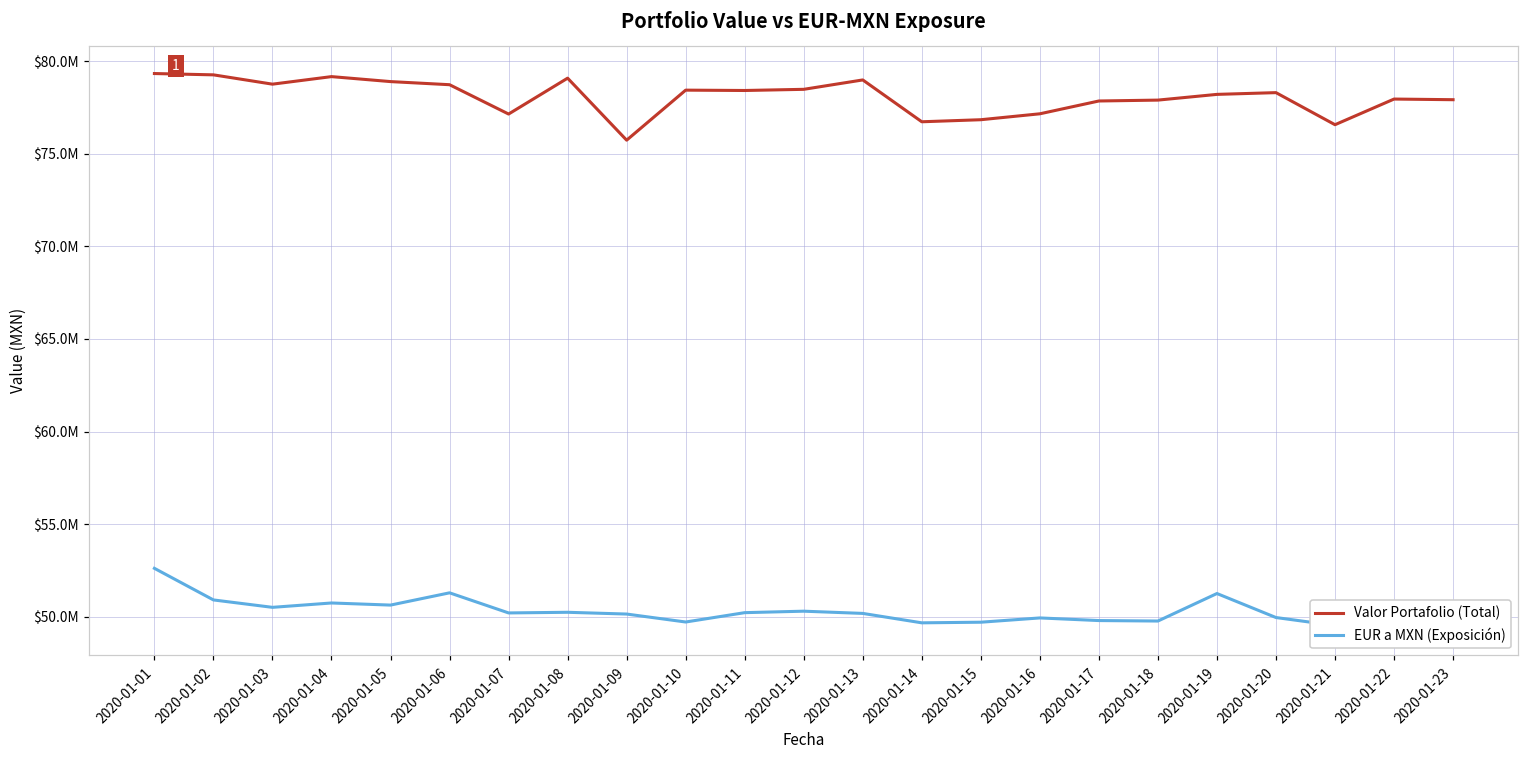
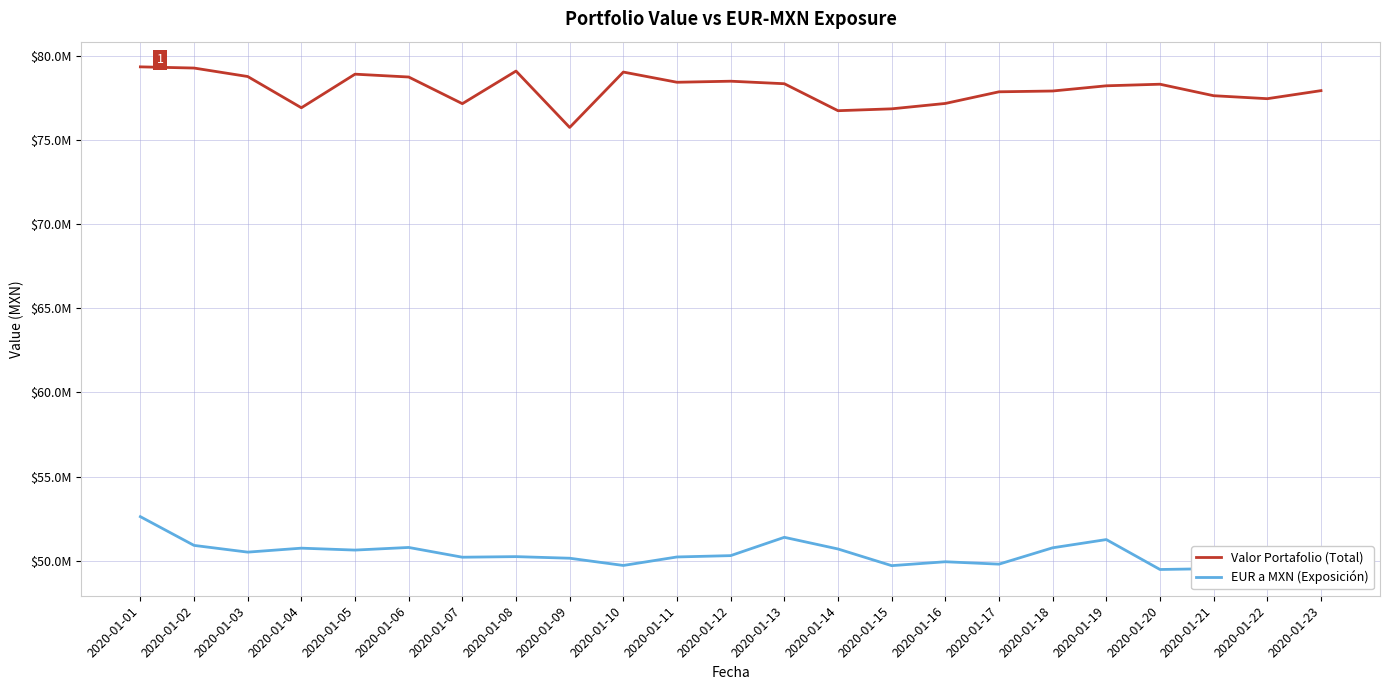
  {
    "Valor Portafolio (Total)": {
      "2020-01-02": "$79300000",
      "2020-01-03": "$78800000",
-     "2020-01-04": "$79200000",
+     "2020-01-04": "$76900000",
      "2020-01-05": "$78900000",
      "2020-01-06": "$78700000",
      "2020-01-07": "$77100000",
      "2020-01-08": "$79100000",
      "2020-01-09": "$75700000",
-     "2020-01-10": "$78400000",
+     "2020-01-10": "$79000000",
      "2020-01-11": "$78400000",
      "2020-01-12": "$78500000",
-     "2020-01-13": "$79000000",
+     "2020-01-13": "$78300000",
      "2020-01-14": "$76700000",
      "2020-01-15": "$76800000",
      "2020-01-16": "$77200000",
      "2020-01-17": "$77800000",
      "2020-01-18": "$77900000",
      "2020-01-19": "$78200000",
      "2020-01-20": "$78300000",
-     "2020-01-21": "$76600000",
-     "2020-01-22": "$78000000",
+     "2020-01-21": "$77600000",
+     "2020-01-22": "$77400000",
      "2020-01-23": "$77900000"
    },
    "EUR a MXN (Exposición)": {
      "2020-01-01": "$52600000",
      "2020-01-02": "$50900000",
      "2020-01-03": "$50500000",
      "2020-01-04": "$50700000",
      "2020-01-05": "$50600000",
-     "2020-01-06": "$51300000",
+     "2020-01-06": "$50800000",
      "2020-01-07": "$50200000",
      "2020-01-08": "$50200000",
      "2020-01-09": "$50100000",
      "2020-01-10": "$49700000",
      "2020-01-11": "$50200000",
      "2020-01-12": "$50300000",
-     "2020-01-13": "$50200000",
-     "2020-01-14": "$49700000",
+     "2020-01-13": "$51400000",
+     "2020-01-14": "$50700000",
      "2020-01-15": "$49700000",
      "2020-01-16": "$49900000",
      "2020-01-17": "$49800000",
-     "2020-01-18": "$49800000",
+     "2020-01-18": "$50800000",
      "2020-01-19": "$51300000",
-     "2020-01-20": "$50000000"
+     "2020-01-20": "$49500000"
    }
  }
